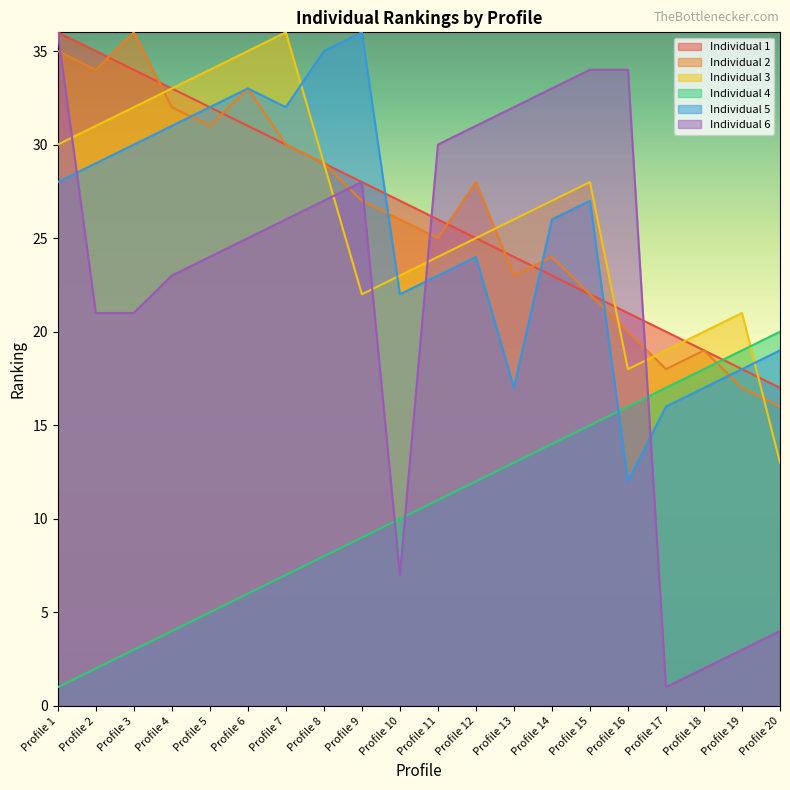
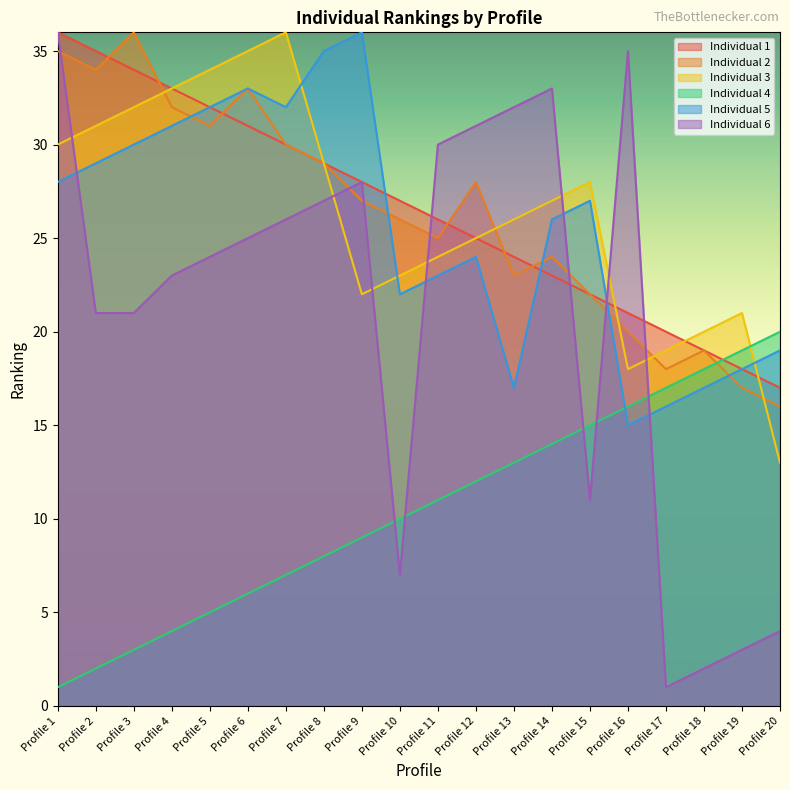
  {
    "Individual 4": {
      "Profile 1": 1,
      "Profile 2": 2,
      "Profile 3": 3,
      "Profile 4": 4,
      "Profile 5": 5,
      "Profile 6": 6,
      "Profile 7": 7,
      "Profile 8": 8,
      "Profile 9": 9,
      "Profile 10": 10,
      "Profile 11": 11,
      "Profile 12": 12,
      "Profile 13": 13,
      "Profile 14": 14,
      "Profile 15": 15,
      "Profile 16": 16,
      "Profile 17": 17,
      "Profile 18": 18,
      "Profile 19": 19,
      "Profile 20": 20
    },
    "Individual 5": {
      "Profile 1": 28,
      "Profile 2": 29,
      "Profile 3": 30,
      "Profile 4": 31,
      "Profile 7": 32,
      "Profile 8": 35,
      "Profile 9": 36,
      "Profile 10": 22,
      "Profile 11": 23,
      "Profile 12": 24,
      "Profile 13": 17,
      "Profile 14": 26,
      "Profile 15": 27,
-     "Profile 16": 12,
+     "Profile 16": 15,
      "Profile 17": 16,
      "Profile 18": 17,
      "Profile 20": 19
    },
    "Individual 6": {
      "Profile 2": 21,
      "Profile 3": 21,
      "Profile 4": 23,
      "Profile 5": 24,
      "Profile 6": 25,
      "Profile 7": 26,
      "Profile 8": 27,
      "Profile 10": 7,
      "Profile 11": 30,
      "Profile 12": 31,
      "Profile 13": 32,
      "Profile 14": 33,
-     "Profile 15": 34,
-     "Profile 16": 34,
+     "Profile 15": 11,
+     "Profile 16": 35,
      "Profile 17": 1,
      "Profile 18": 2,
      "Profile 19": 3,
      "Profile 20": 4
    }
  }
